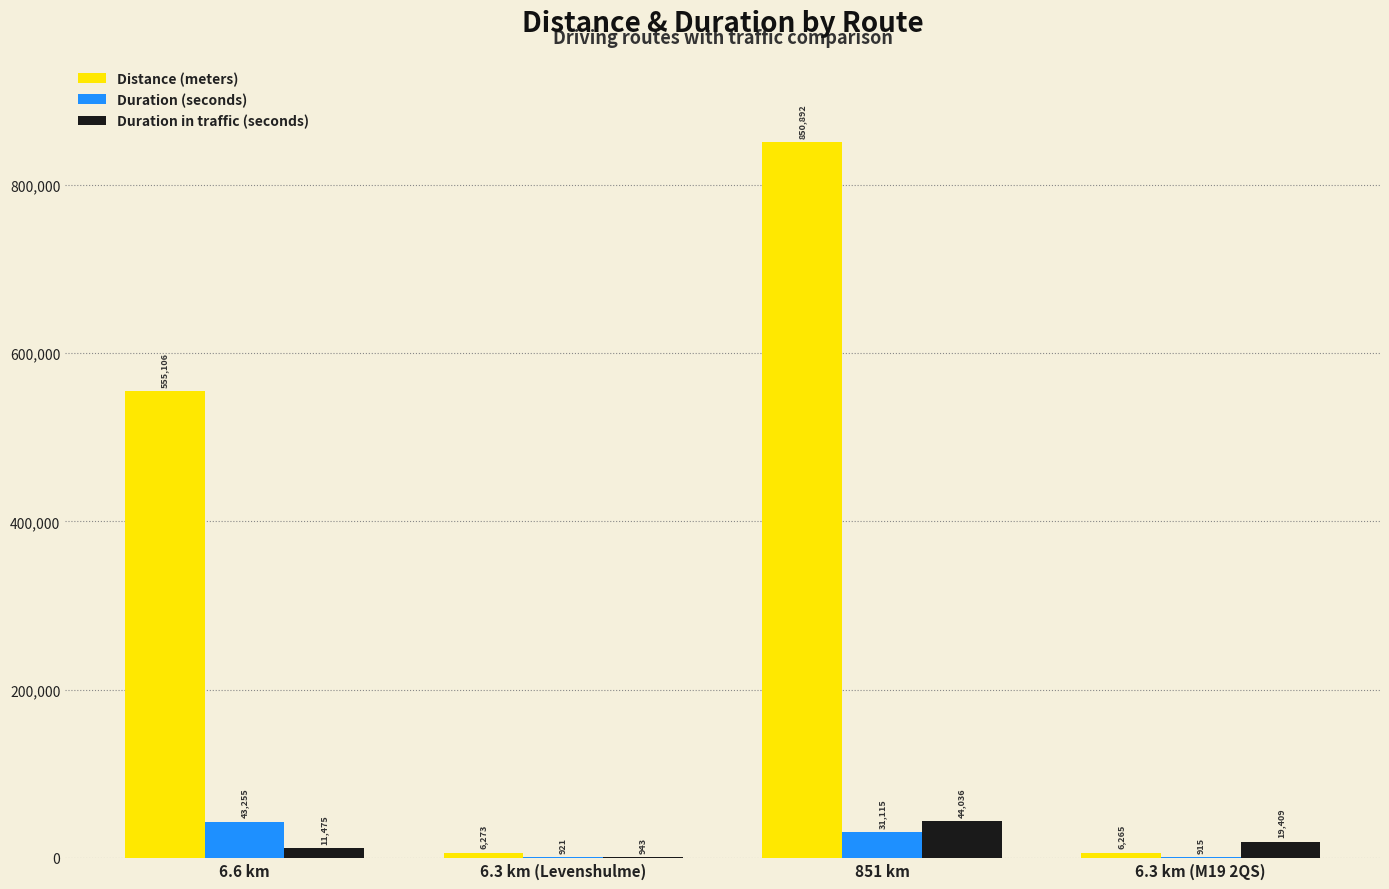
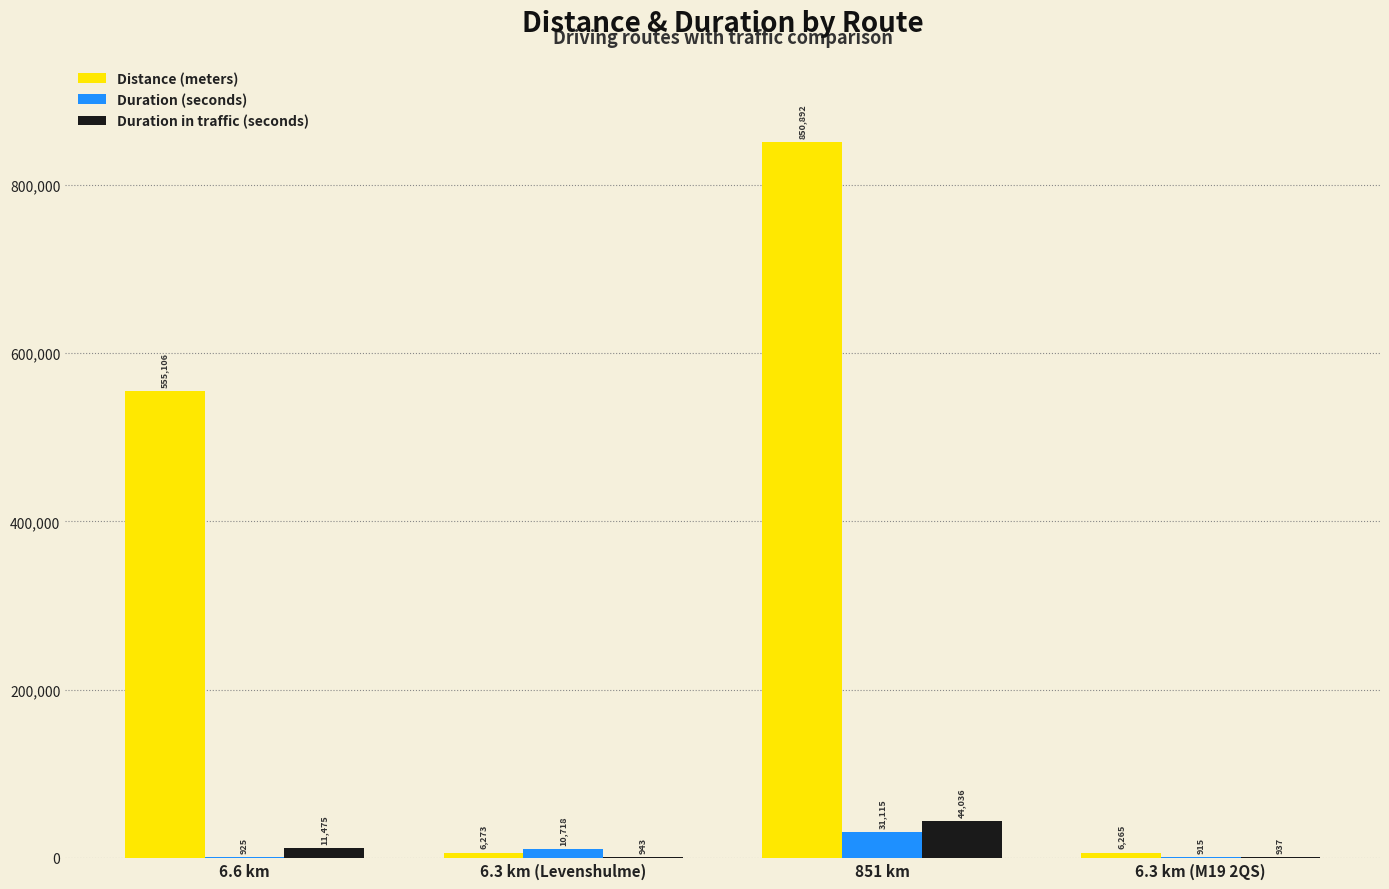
  {
    "Distance (meters)": {
      "6.6 km": "555,106",
      "6.3 km (Levenshulme)": "6,273",
      "851 km": "850,892",
      "6.3 km (M19 2QS)": "6,265"
    },
    "Duration (seconds)": {
-     "6.6 km": "43,255",
-     "6.3 km (Levenshulme)": "921",
+     "6.6 km": "925",
+     "6.3 km (Levenshulme)": "10,718",
      "851 km": "31,115",
      "6.3 km (M19 2QS)": "915"
    },
    "Duration in traffic (seconds)": {
      "6.6 km": "11,475",
      "6.3 km (Levenshulme)": "943",
      "851 km": "44,036",
-     "6.3 km (M19 2QS)": "19,409"
+     "6.3 km (M19 2QS)": "937"
    }
  }
